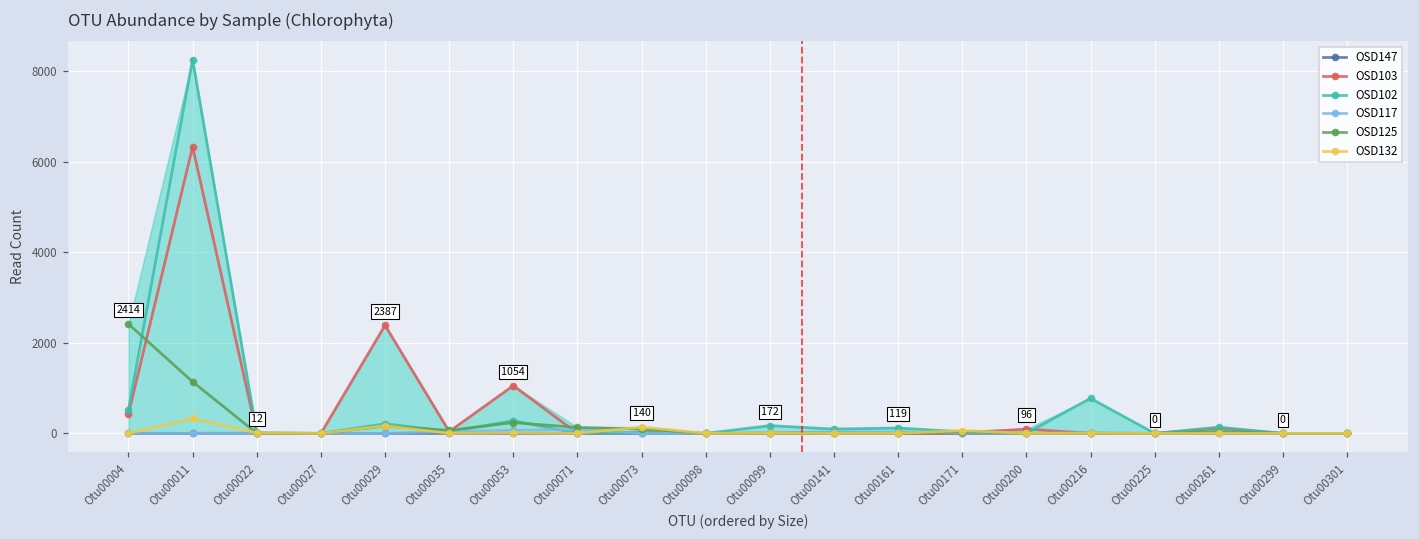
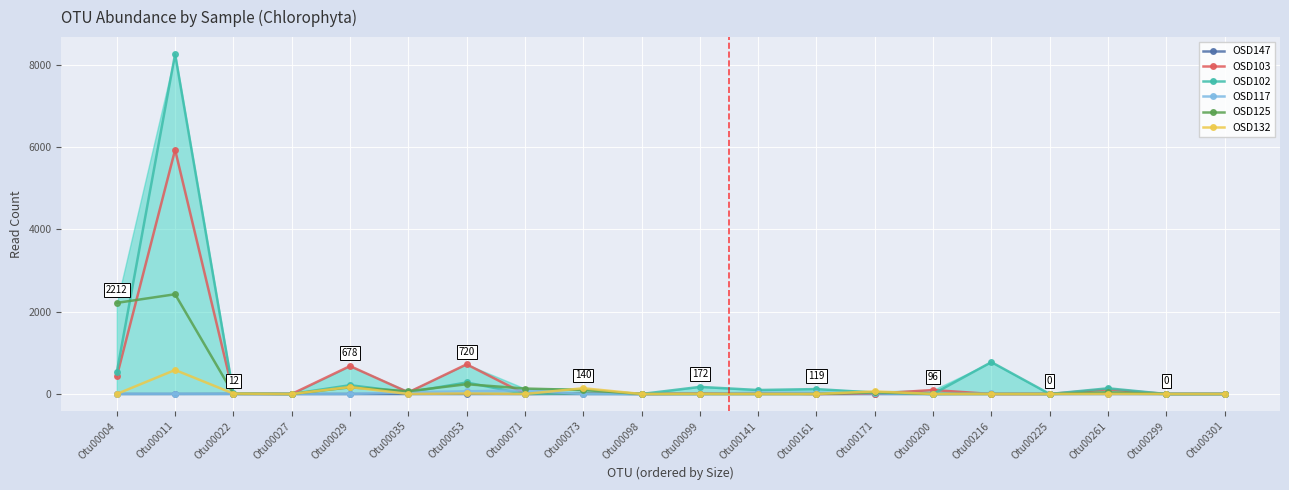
  {
    "OSD103": {
-     "Otu00011": 6300,
-     "Otu00029": 2387,
-     "Otu00053": 1054
+     "Otu00011": 5900,
+     "Otu00029": 678,
+     "Otu00053": 720
    },
    "OSD125": {
-     "Otu00004": 2414,
-     "Otu00011": 1100
+     "Otu00004": 2212,
+     "Otu00011": 2400
    },
    "OSD132": {
-     "Otu00011": 300
+     "Otu00011": 600
    }
  }
